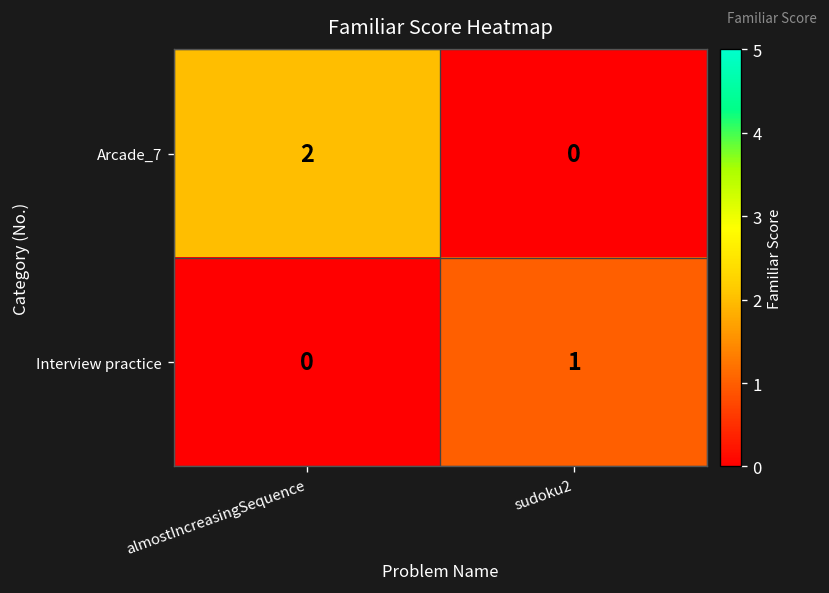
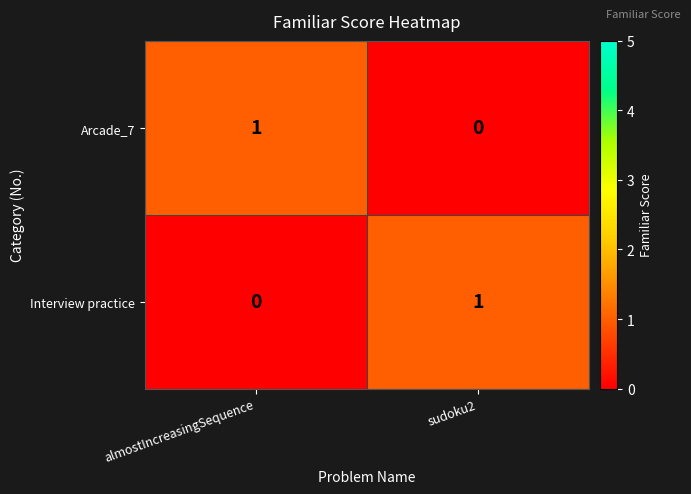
  {
    "Arcade_7": {
-     "almostIncreasingSequence": 2,
+     "almostIncreasingSequence": 1,
      "sudoku2": 0
    },
    "Interview practice": {
      "almostIncreasingSequence": 0,
      "sudoku2": 1
    }
  }
